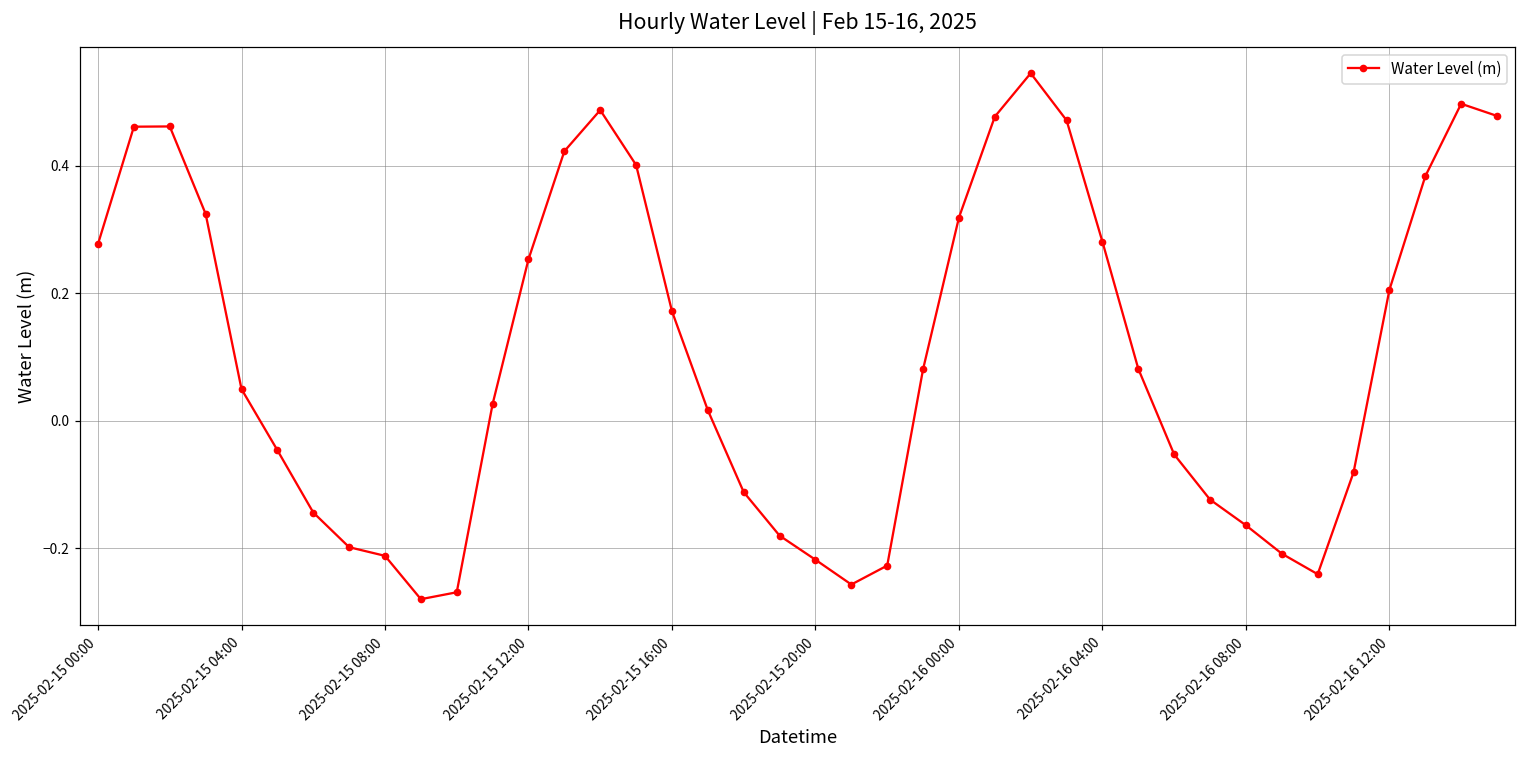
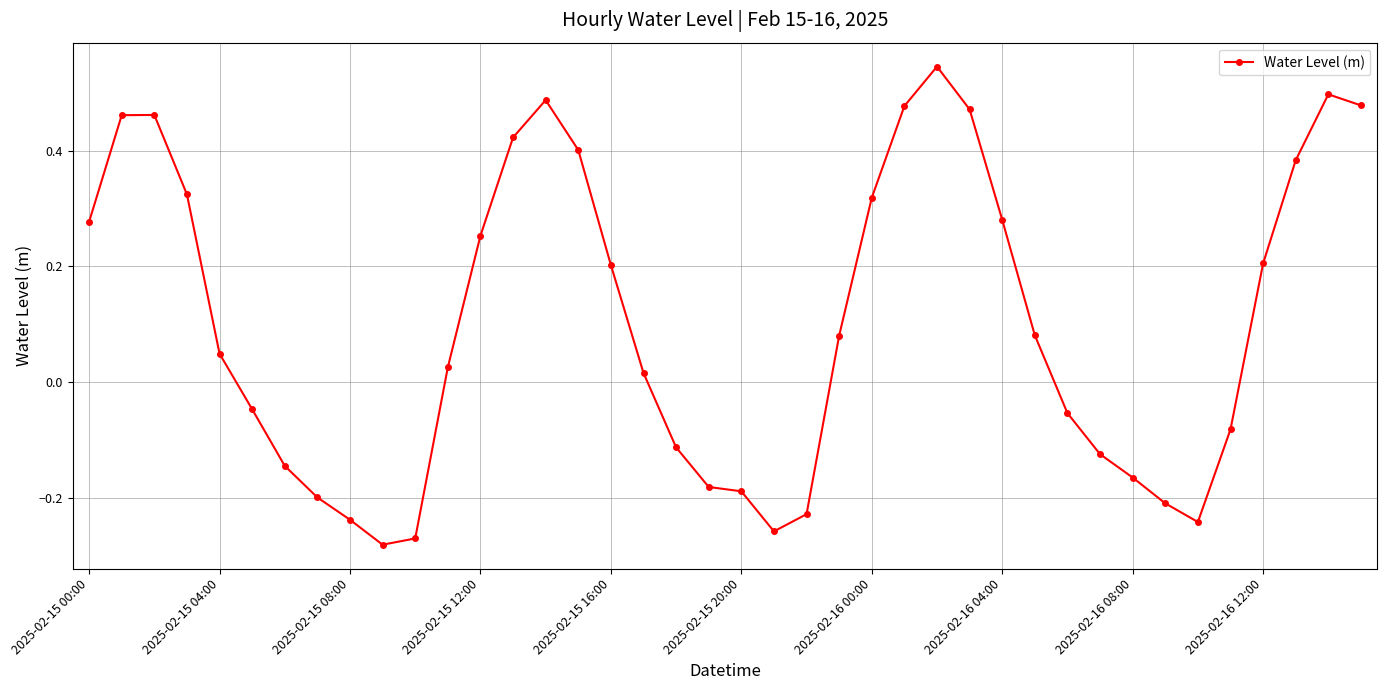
  {
    "2025-02-15 00:00": 0.28,
    "2025-02-15 04:00": 0.05,
-   "2025-02-15 08:00": -0.21,
+   "2025-02-15 08:00": -0.24,
    "2025-02-15 12:00": 0.25,
-   "2025-02-15 16:00": 0.17,
-   "2025-02-15 20:00": -0.22,
+   "2025-02-15 16:00": 0.20,
+   "2025-02-15 20:00": -0.19,
    "2025-02-16 00:00": 0.32,
    "2025-02-16 04:00": 0.28,
    "2025-02-16 08:00": -0.16,
    "2025-02-16 12:00": 0.21
  }
